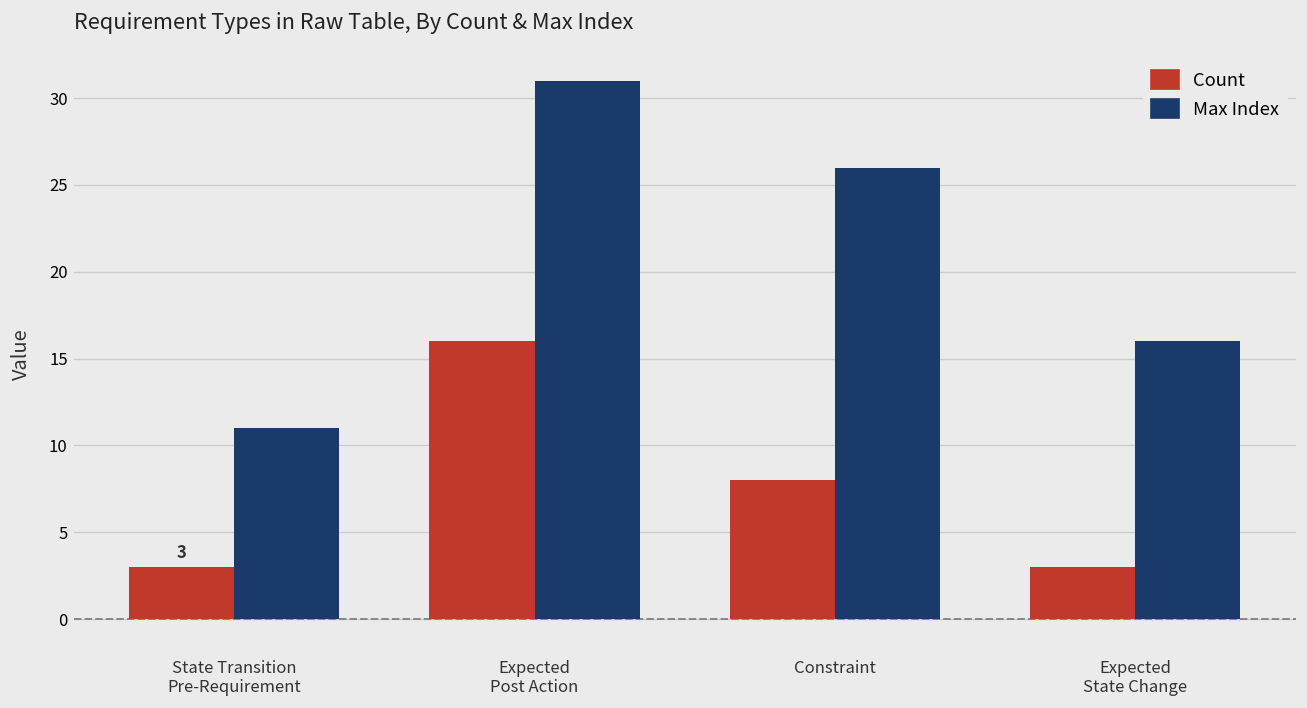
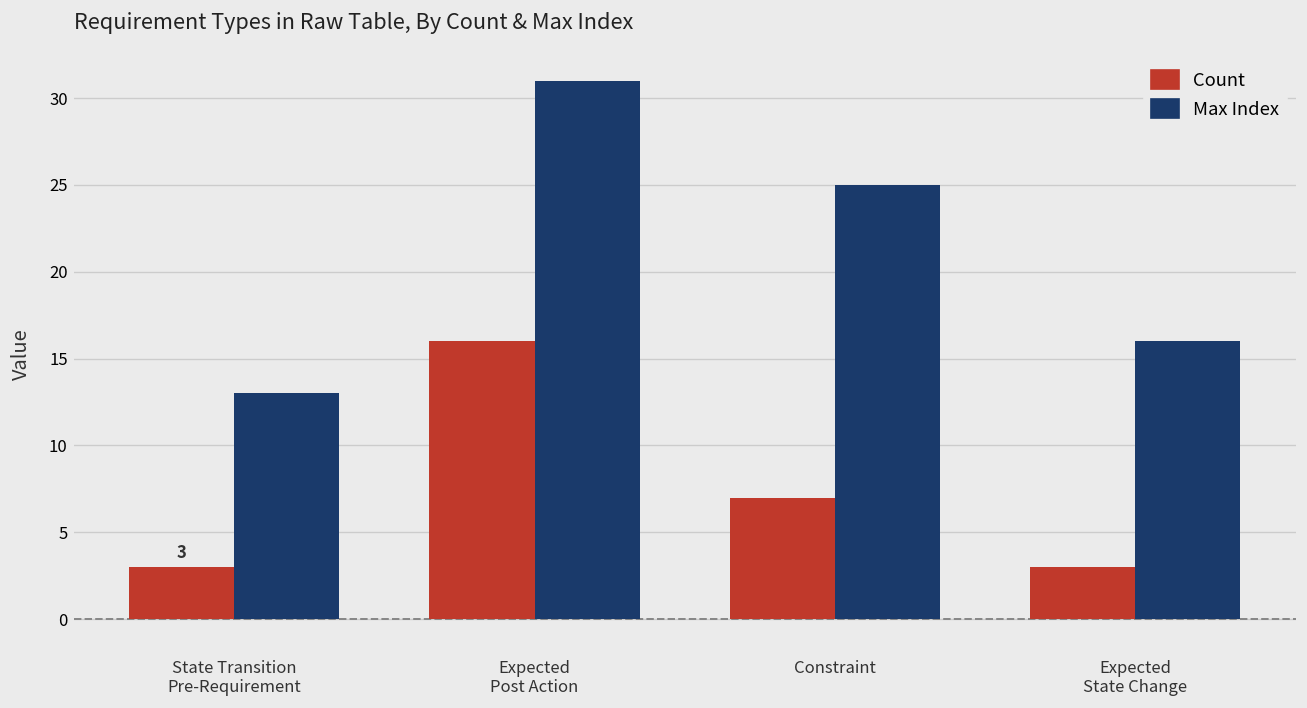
  {
    "Count": {
      "Expected Post Action": 16,
-     "Constraint": 8,
+     "Constraint": 7,
      "Expected State Change": 3
    },
    "Max Index": {
-     "State Transition Pre-Requirement": 11,
+     "State Transition Pre-Requirement": 13,
      "Expected Post Action": 31,
-     "Constraint": 26,
+     "Constraint": 25,
      "Expected State Change": 16
    }
  }
